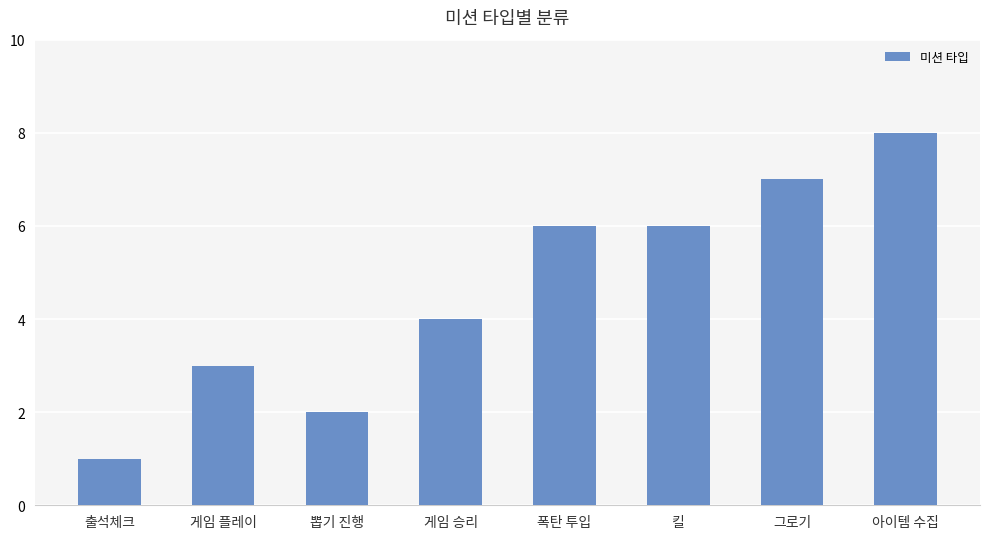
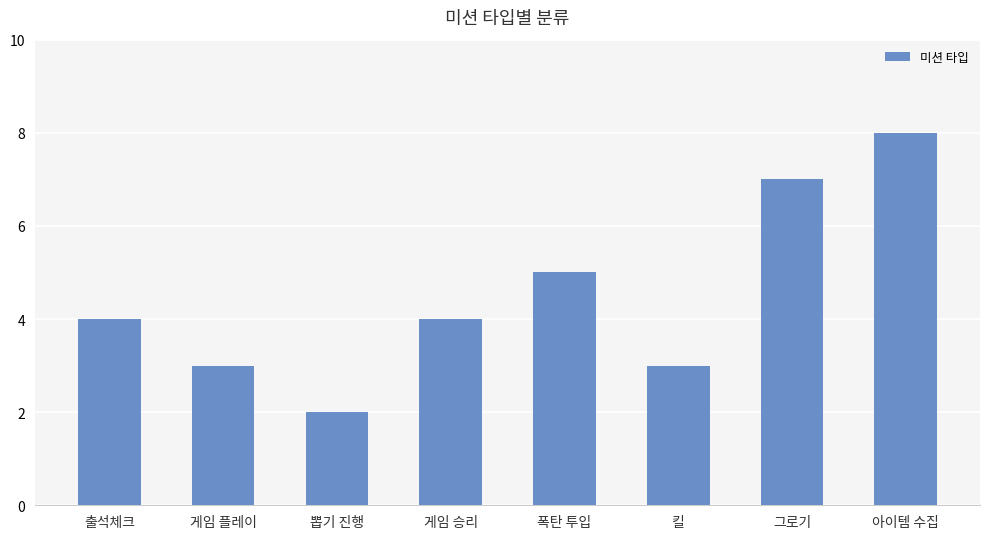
  {
-   "출석체크": 1,
+   "출석체크": 4,
    "게임 플레이": 3,
    "뽑기 진행": 2,
    "게임 승리": 4,
-   "폭탄 투입": 6,
-   "킬": 6,
+   "폭탄 투입": 5,
+   "킬": 3,
    "그로기": 7,
    "아이템 수집": 8
  }
